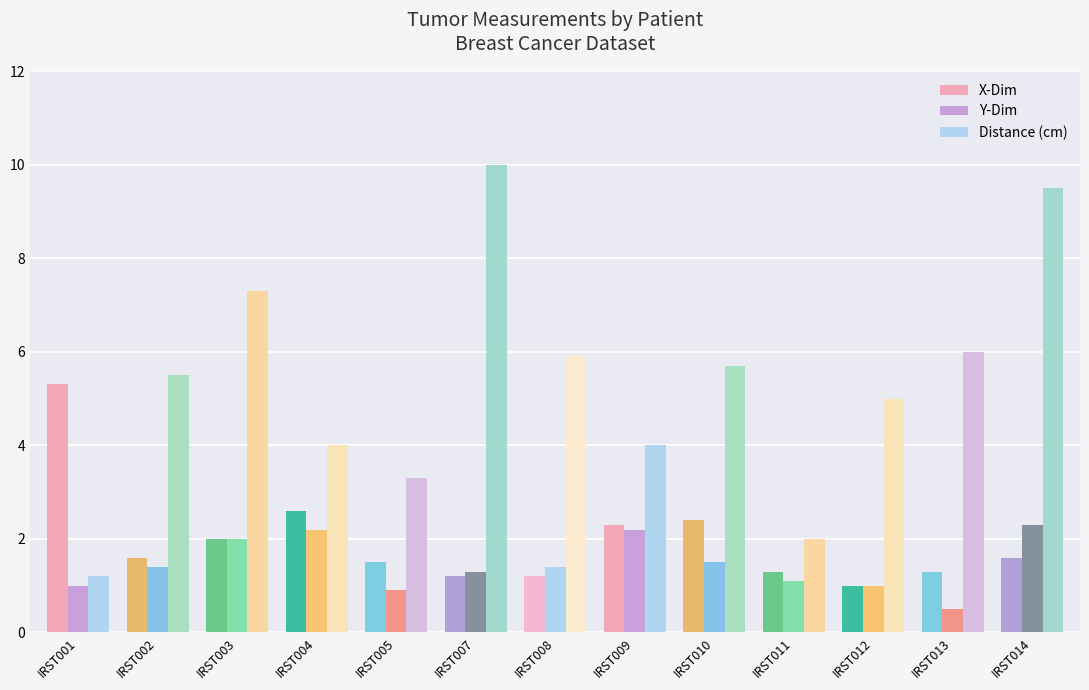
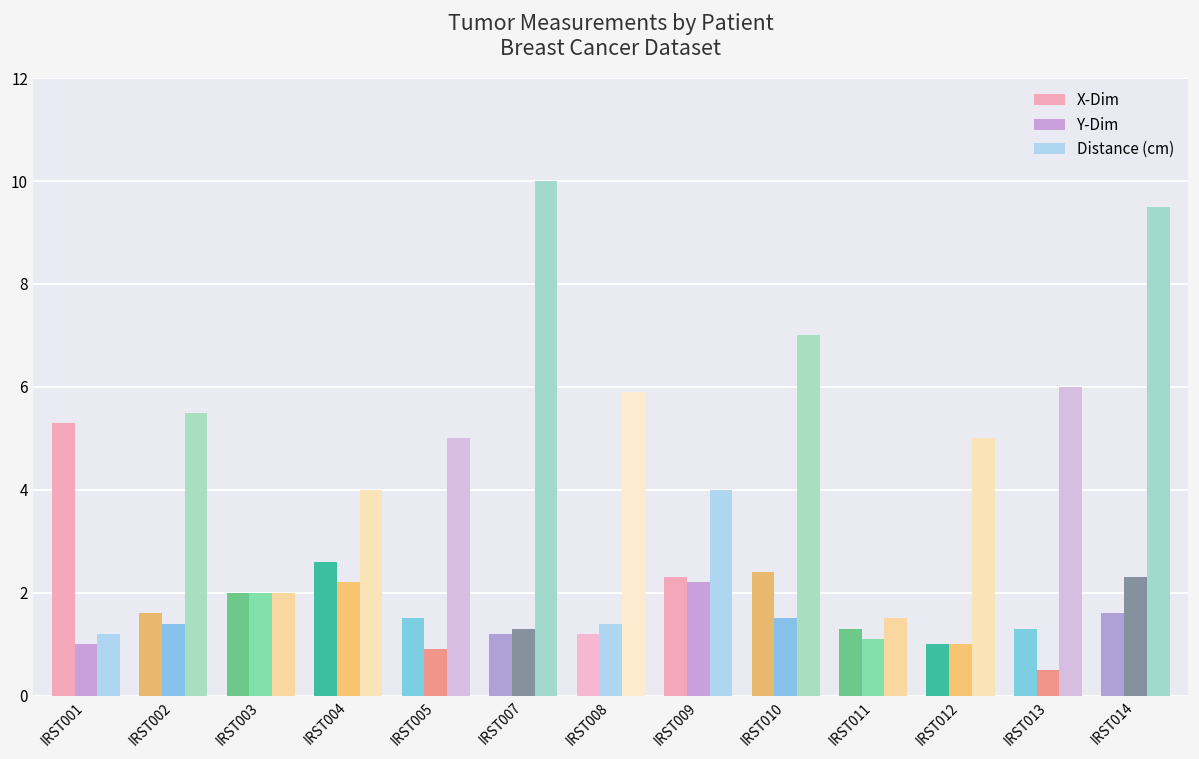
  {
    "Distance (cm)": {
      "IRST001": 1.2,
      "IRST002": 5.5,
-     "IRST003": 7.3,
+     "IRST003": 2.0,
      "IRST004": 4.0,
-     "IRST005": 3.3,
+     "IRST005": 5.0,
      "IRST007": 10.0,
      "IRST008": 5.9,
      "IRST009": 4.0,
-     "IRST010": 5.7,
-     "IRST011": 2.0,
+     "IRST010": 7.0,
+     "IRST011": 1.5,
      "IRST012": 5.0,
      "IRST013": 6.0,
      "IRST014": 9.5
    }
  }
